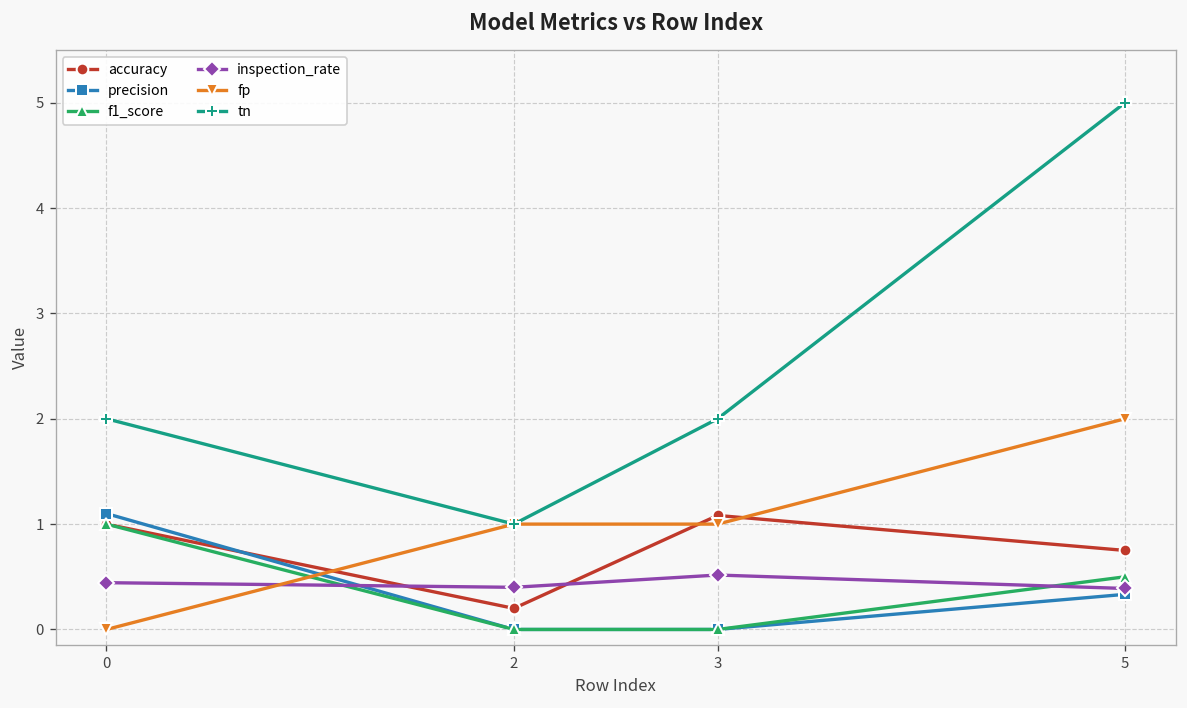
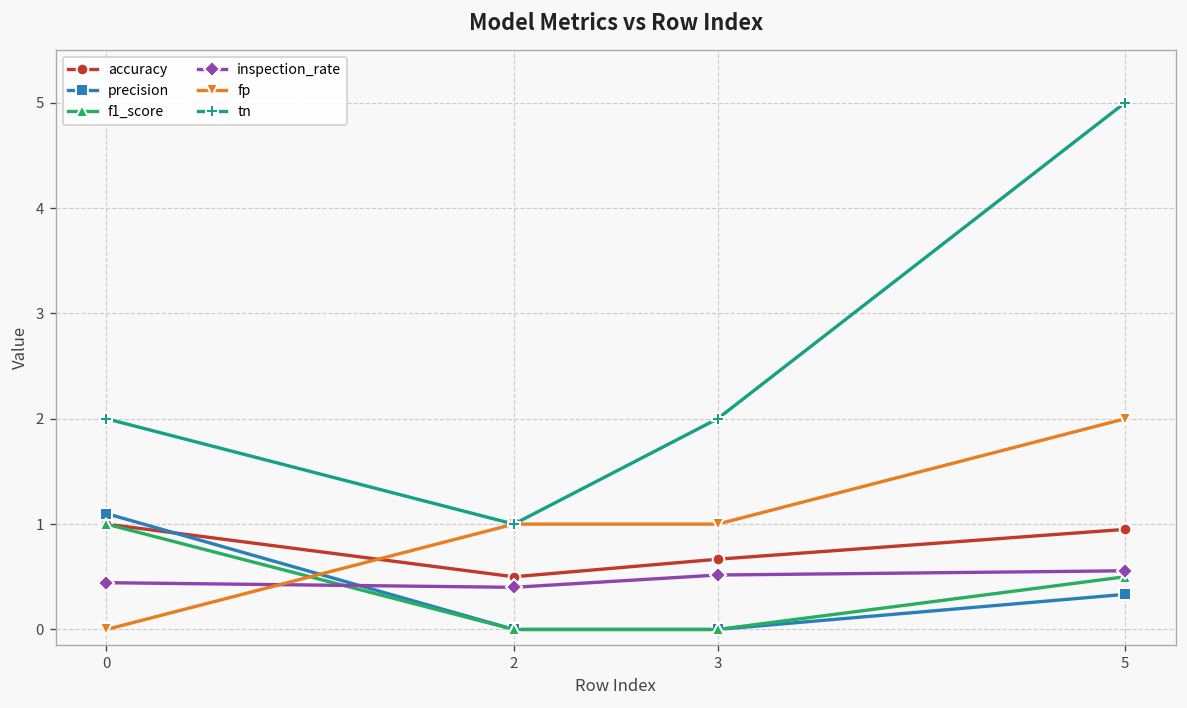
  {
    "accuracy": {
-     "2": 0.2,
-     "3": 1.1,
-     "5": 0.8
+     "2": 0.5,
+     "3": 0.7,
+     "5": 1.0
    },
    "precision": {
      "0": 1.1,
      "5": 0.3
    },
    "inspection_rate": {
      "0": 0.4,
      "2": 0.4,
      "3": 0.5,
-     "5": 0.4
+     "5": 0.6
    },
    "fp": {
      "0": 0.0,
      "3": 1.0,
      "5": 2.0
    }
  }
